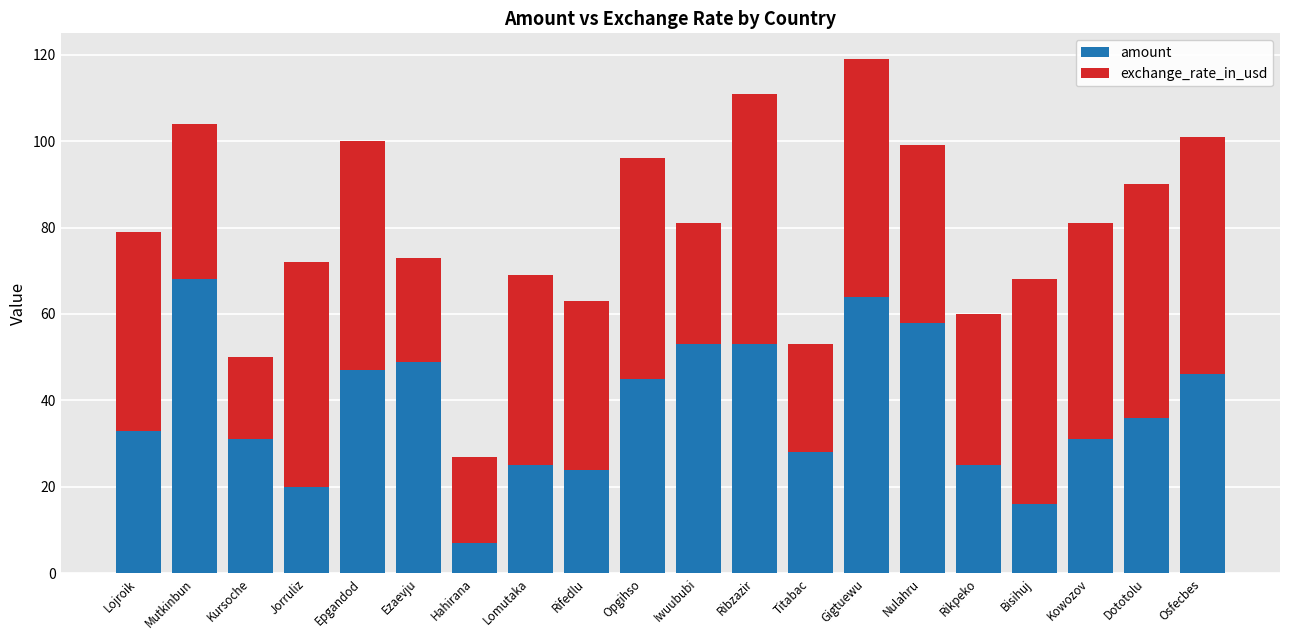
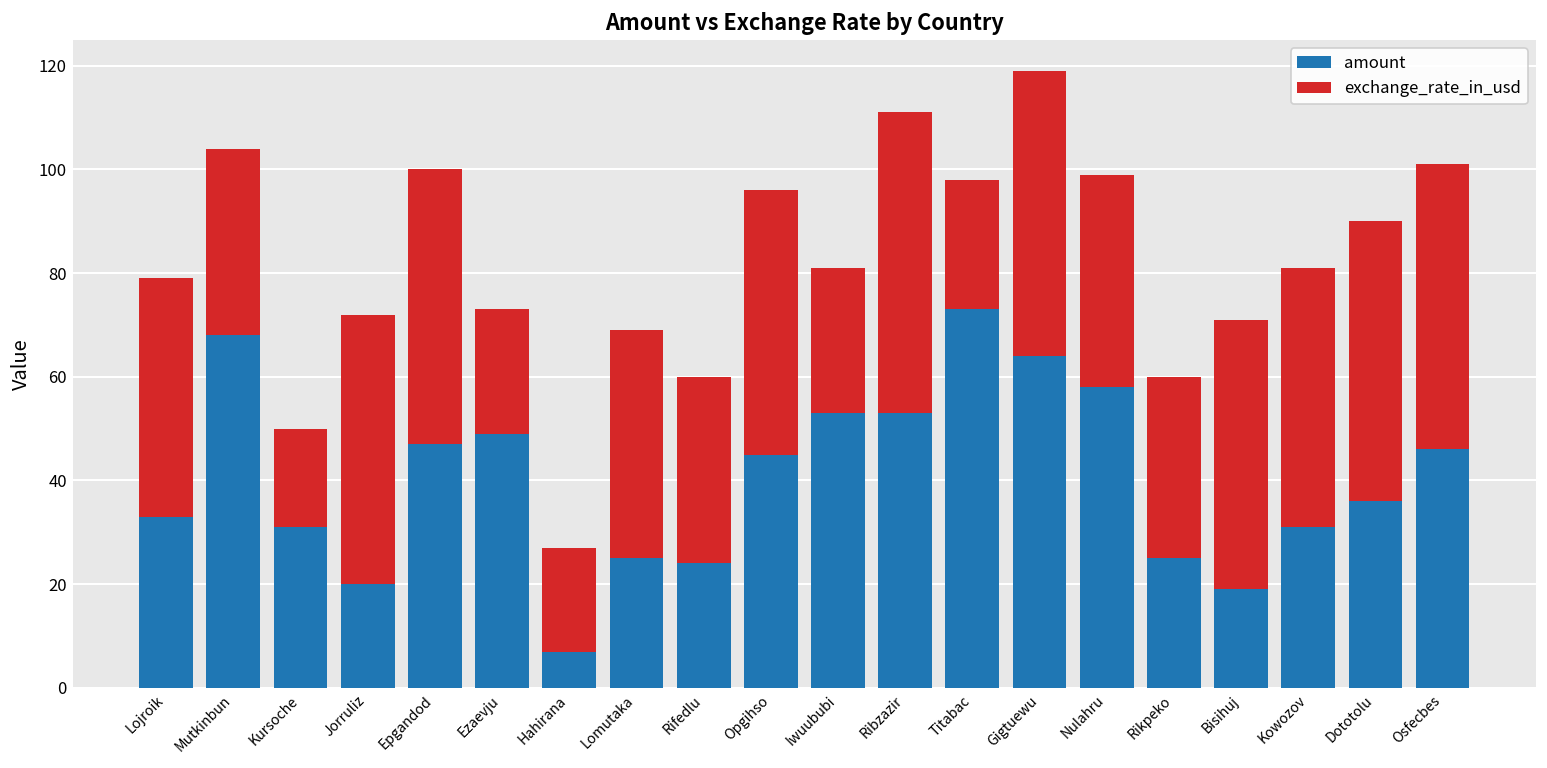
  {
    "amount": {
      "Lojroik": 33,
      "Mutkinbun": 68,
      "Kursoche": 31,
      "Jorruliz": 20,
      "Epgandod": 47,
      "Ezaevju": 49,
      "Hahirana": 7,
      "Lomutaka": 25,
      "Rifedlu": 24,
      "Opgihso": 45,
      "Iwuububi": 53,
      "Ribzazir": 53,
-     "Titabac": 28,
+     "Titabac": 73,
      "Gigtuewu": 64,
      "Nulahru": 58,
      "Rikpeko": 25,
-     "Bisihuj": 16,
+     "Bisihuj": 19,
      "Kowozov": 31,
      "Dototolu": 36,
      "Osfecbes": 46
    },
    "exchange_rate_in_usd": {
      "Lojroik": 46,
      "Mutkinbun": 36,
      "Kursoche": 19,
      "Jorruliz": 52,
      "Epgandod": 53,
      "Ezaevju": 24,
      "Hahirana": 20,
      "Lomutaka": 44,
-     "Rifedlu": 39,
+     "Rifedlu": 36,
      "Opgihso": 51,
      "Iwuububi": 28,
      "Ribzazir": 58,
      "Titabac": 25,
      "Gigtuewu": 55,
      "Nulahru": 41,
      "Rikpeko": 35,
      "Bisihuj": 52,
      "Kowozov": 50,
      "Dototolu": 54,
      "Osfecbes": 55
    }
  }
